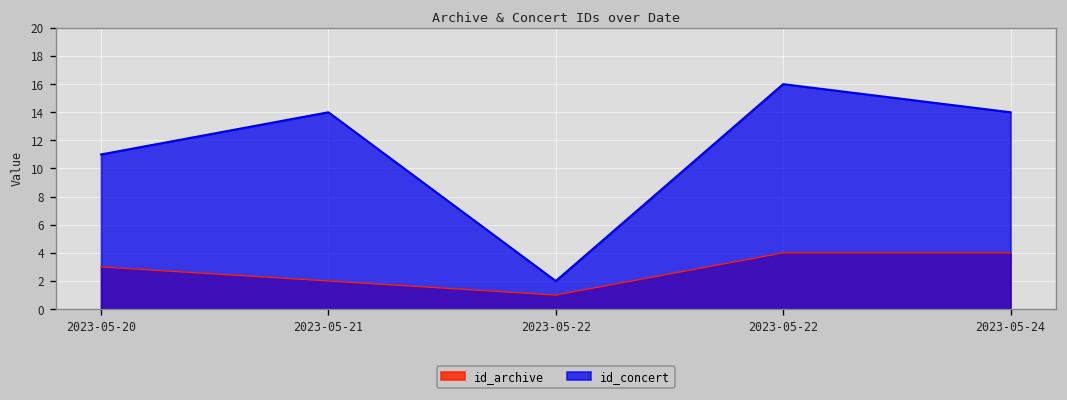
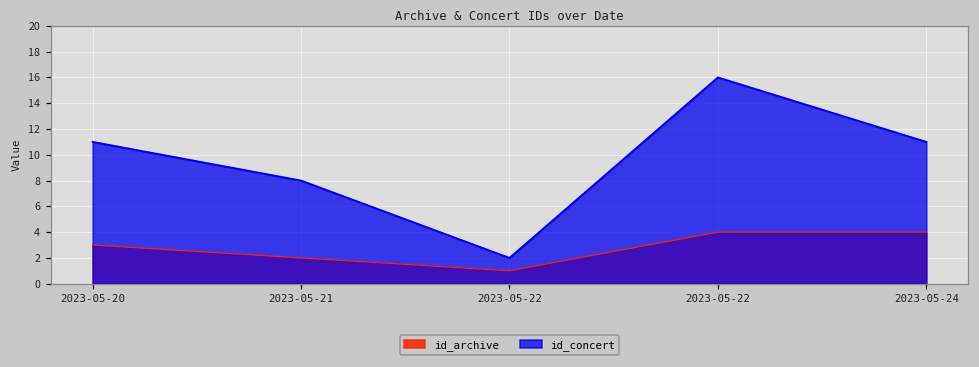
  {
    "id_archive": {
      "2023-05-20": 3,
      "2023-05-21": 2,
      "2023-05-24": 4
    },
    "id_concert": {
      "2023-05-20": 11,
-     "2023-05-21": 14,
-     "2023-05-24": 14
+     "2023-05-21": 8,
+     "2023-05-24": 11
    }
  }
